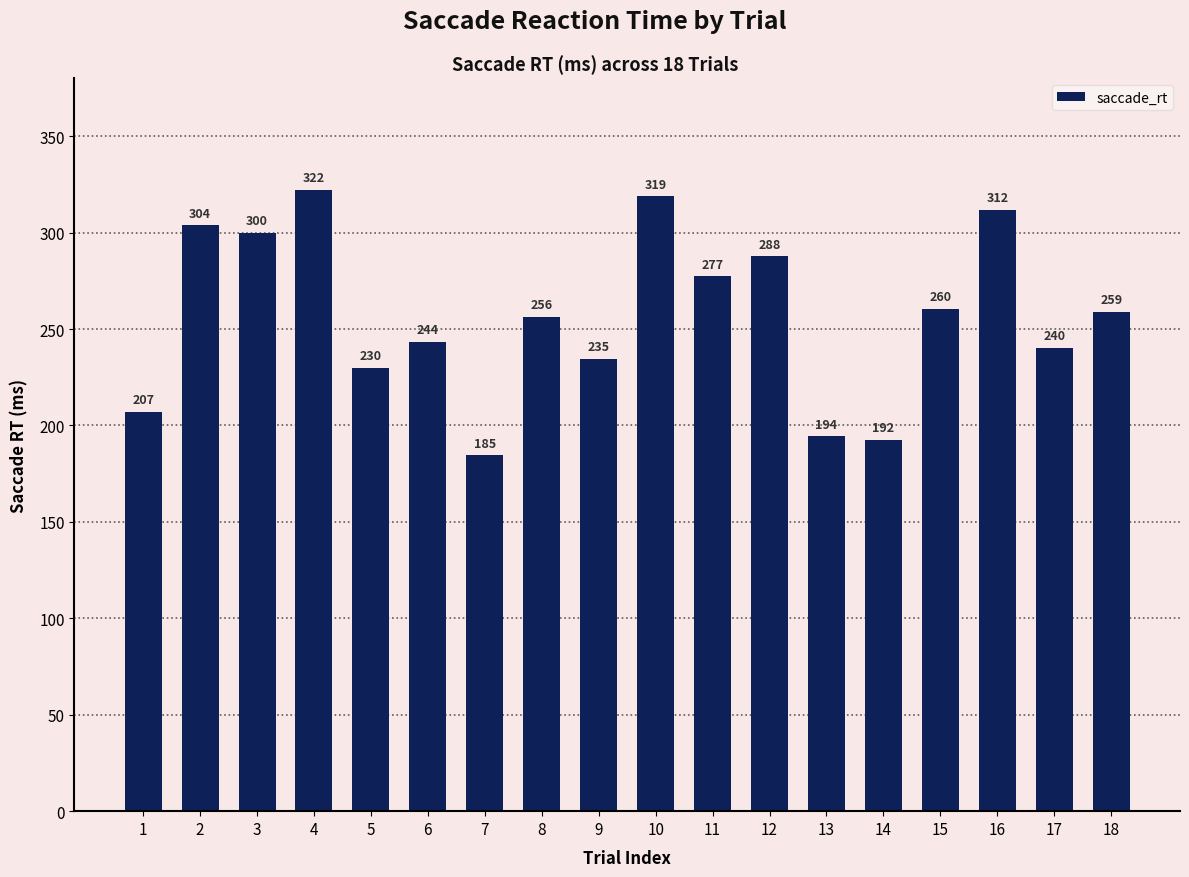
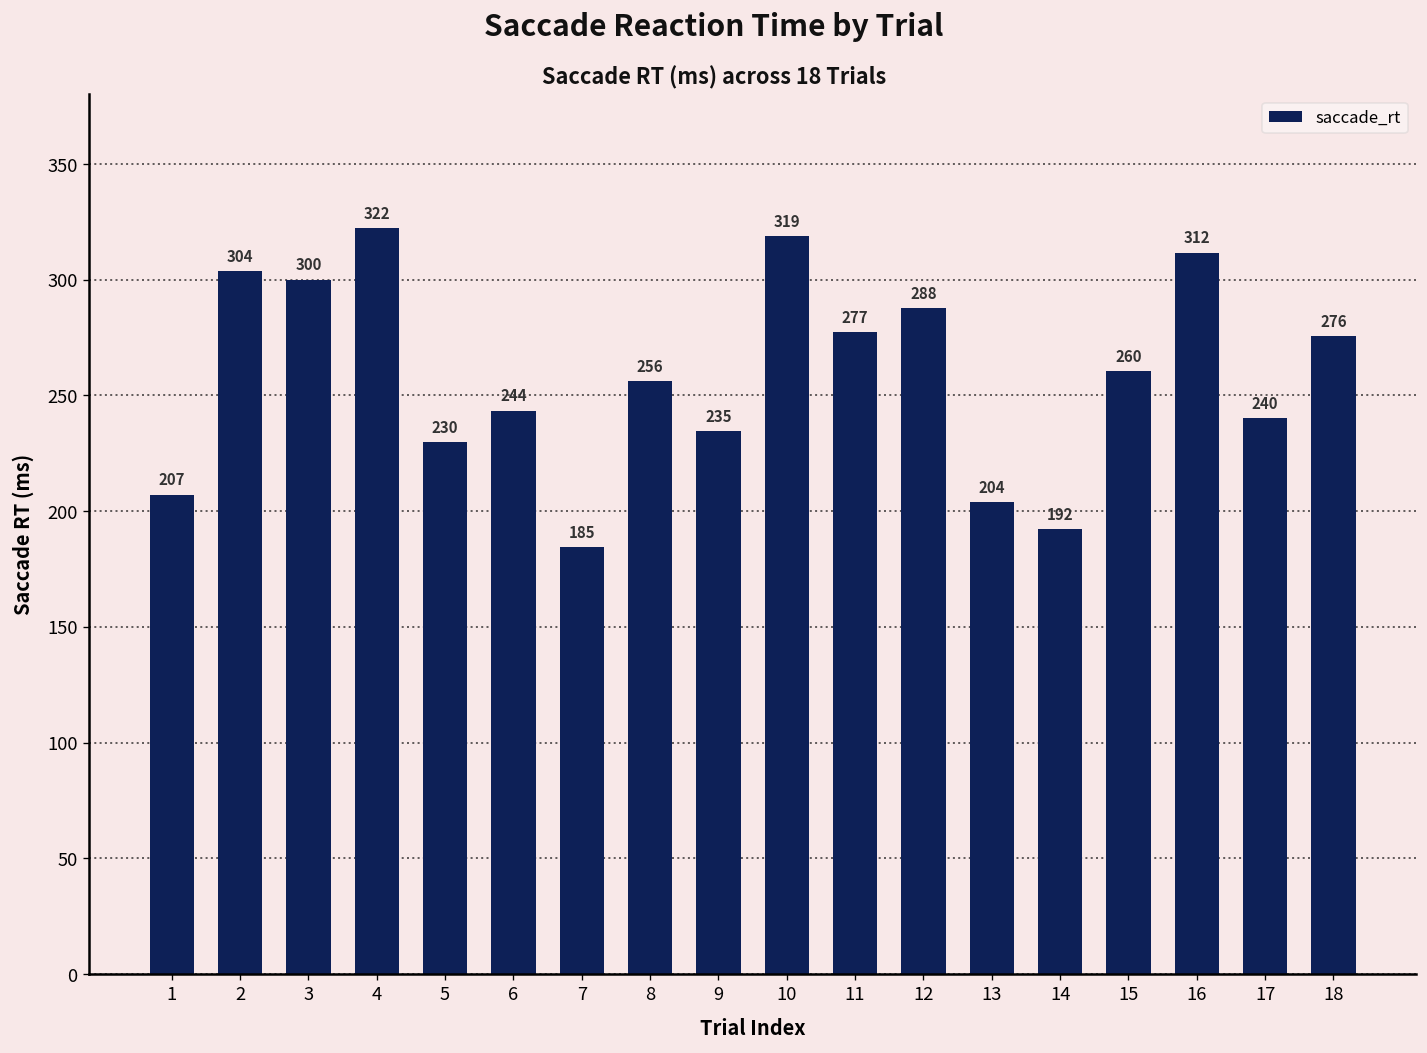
  {
    "1": 207,
    "2": 304,
    "3": 300,
    "4": 322,
    "5": 230,
    "6": 244,
    "7": 185,
    "8": 256,
    "9": 235,
    "10": 319,
    "11": 277,
    "12": 288,
-   "13": 194,
+   "13": 204,
    "14": 192,
    "15": 260,
    "16": 312,
    "17": 240,
-   "18": 259
+   "18": 276
  }
